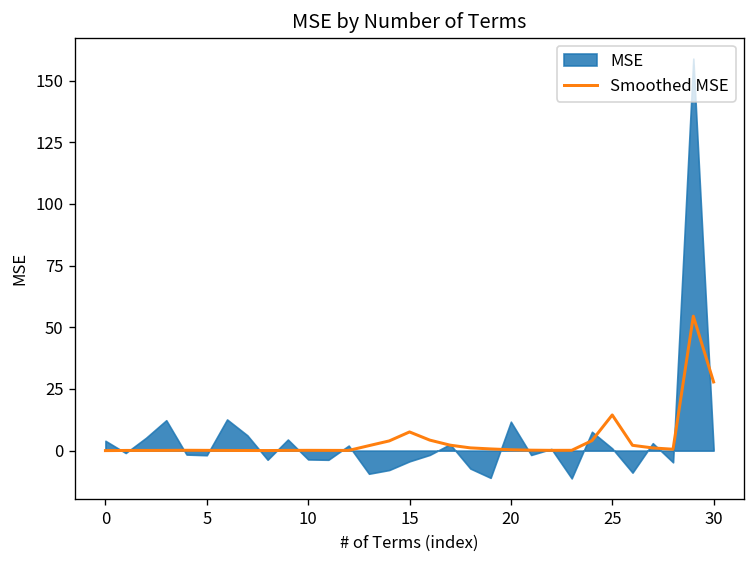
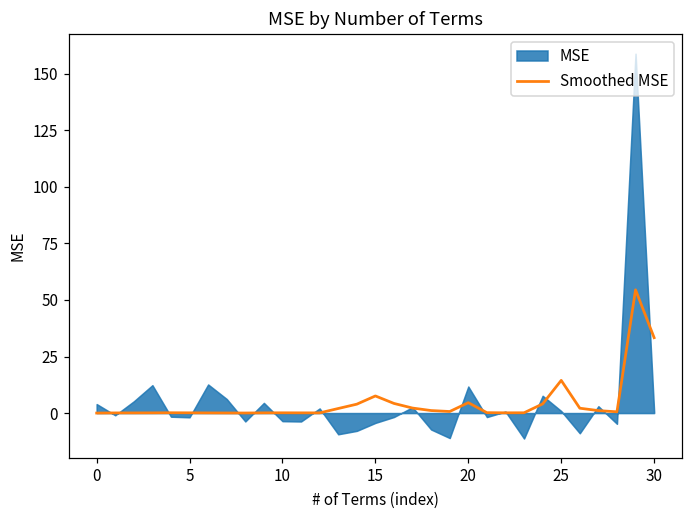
  {
    "Smoothed MSE": {
      "0": 0,
      "15": 8,
-     "20": 0,
+     "20": 5,
      "25": 14,
-     "30": 28
+     "30": 33
    }
  }
